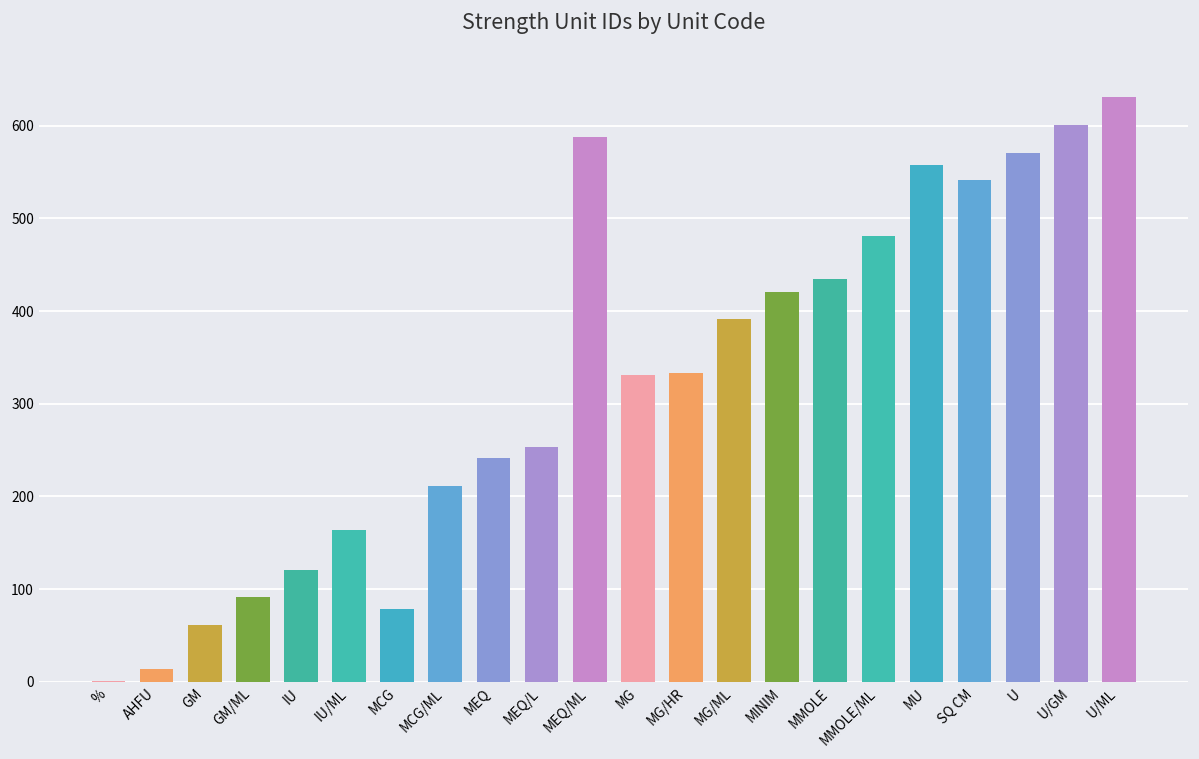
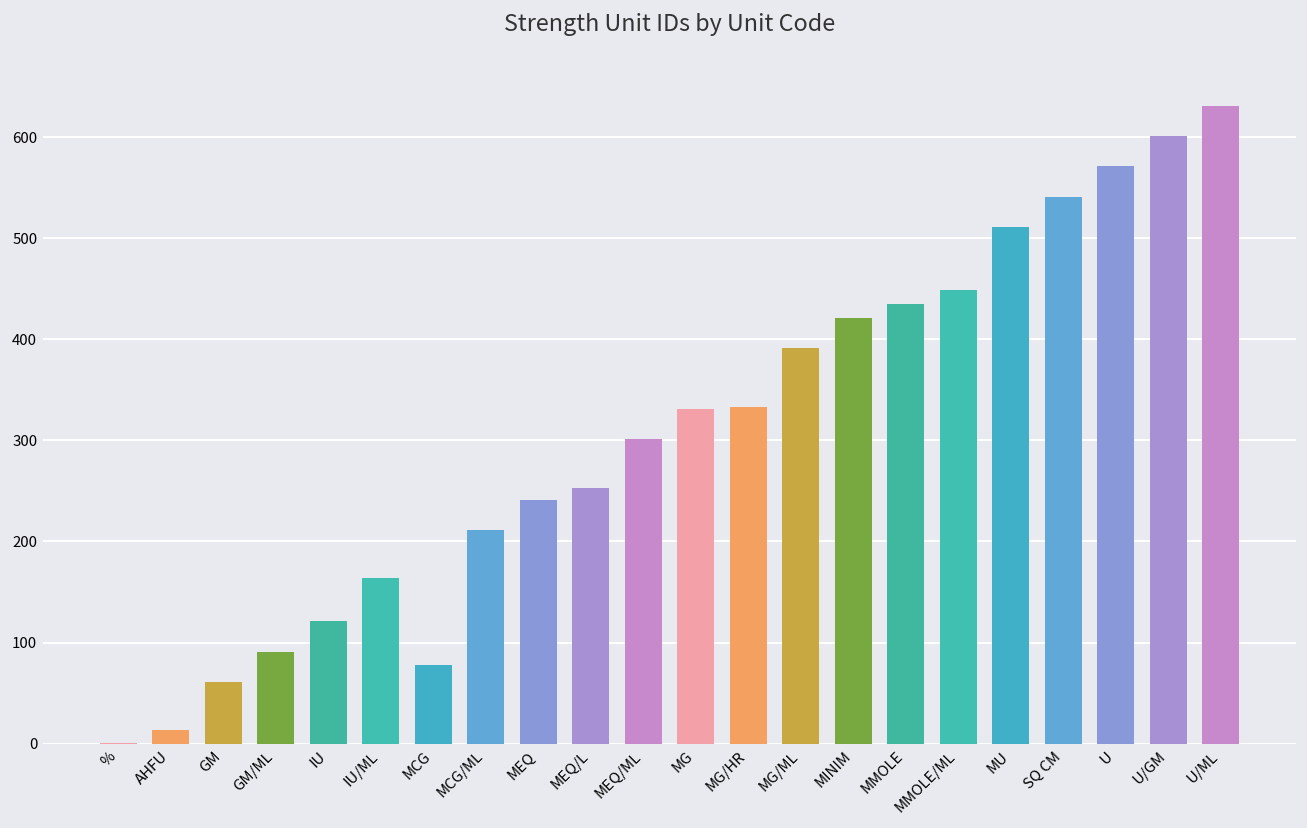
  {
    "AHFU": 10,
    "GM": 60,
    "GM/ML": 90,
    "IU": 120,
    "IU/ML": 160,
    "MCG": 80,
    "MCG/ML": 210,
    "MEQ": 240,
    "MEQ/L": 250,
-   "MEQ/ML": 590,
+   "MEQ/ML": 300,
    "MG": 330,
    "MG/HR": 330,
    "MG/ML": 390,
    "MINIM": 420,
    "MMOLE": 440,
-   "MMOLE/ML": 480,
-   "MU": 560,
+   "MMOLE/ML": 450,
+   "MU": 510,
    "SQ CM": 540,
    "U": 570,
    "U/GM": 600,
    "U/ML": 630
  }
